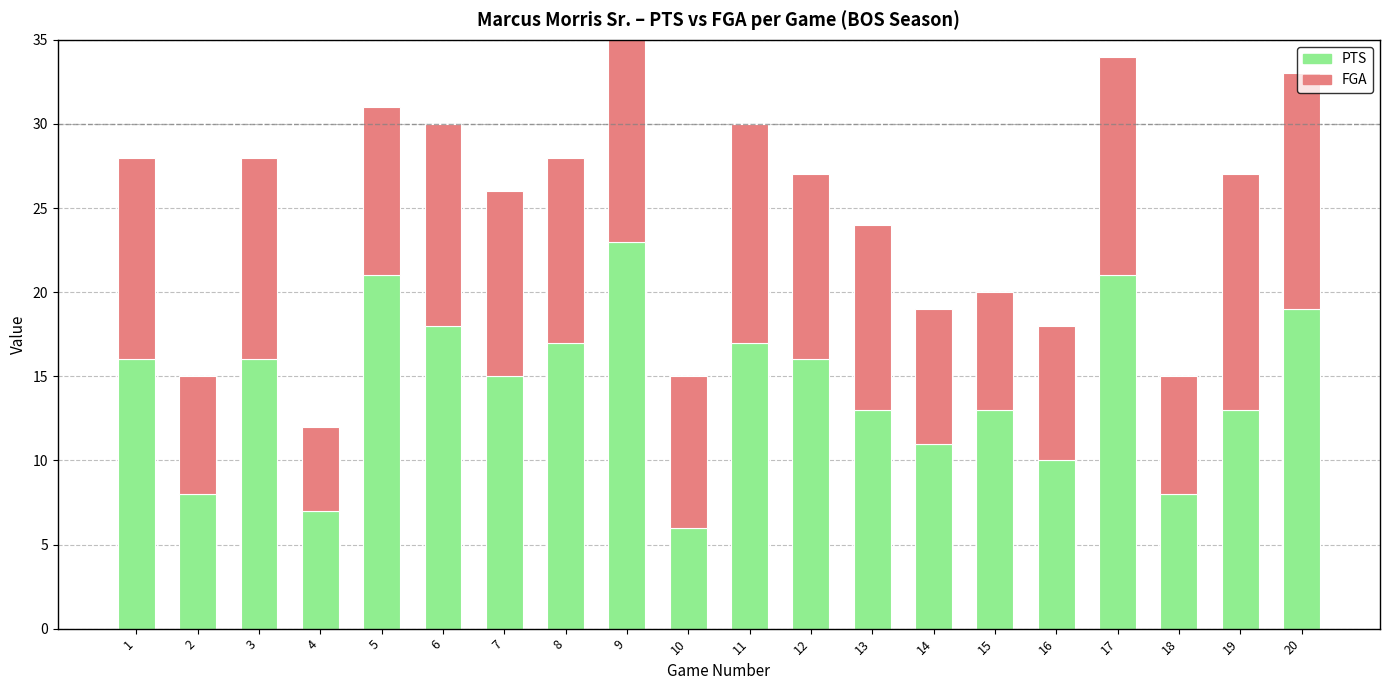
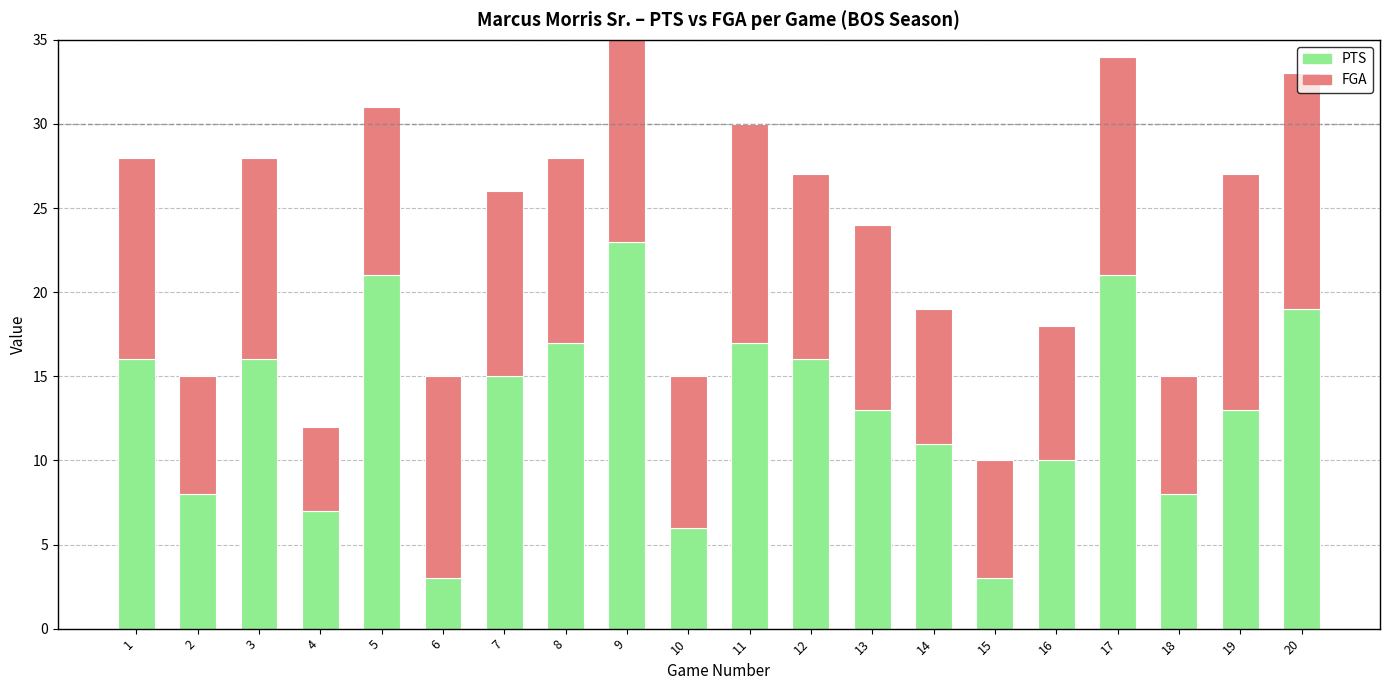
  {
    "PTS": {
      "1": 16,
      "2": 8,
      "3": 16,
      "4": 7,
      "5": 21,
-     "6": 18,
+     "6": 3,
      "7": 15,
      "8": 17,
      "9": 23,
      "10": 6,
      "11": 17,
      "12": 16,
      "13": 13,
      "14": 11,
-     "15": 13,
+     "15": 3,
      "16": 10,
      "17": 21,
      "18": 8,
      "19": 13,
      "20": 19
    },
    "FGA": {
      "1": 12,
      "2": 7,
      "3": 12,
      "4": 5,
      "5": 10,
      "6": 12,
      "7": 11,
      "8": 11,
      "10": 9,
      "11": 13,
      "12": 11,
      "13": 11,
      "14": 8,
      "15": 7,
      "16": 8,
      "17": 13,
      "18": 7,
      "19": 14
    }
  }
